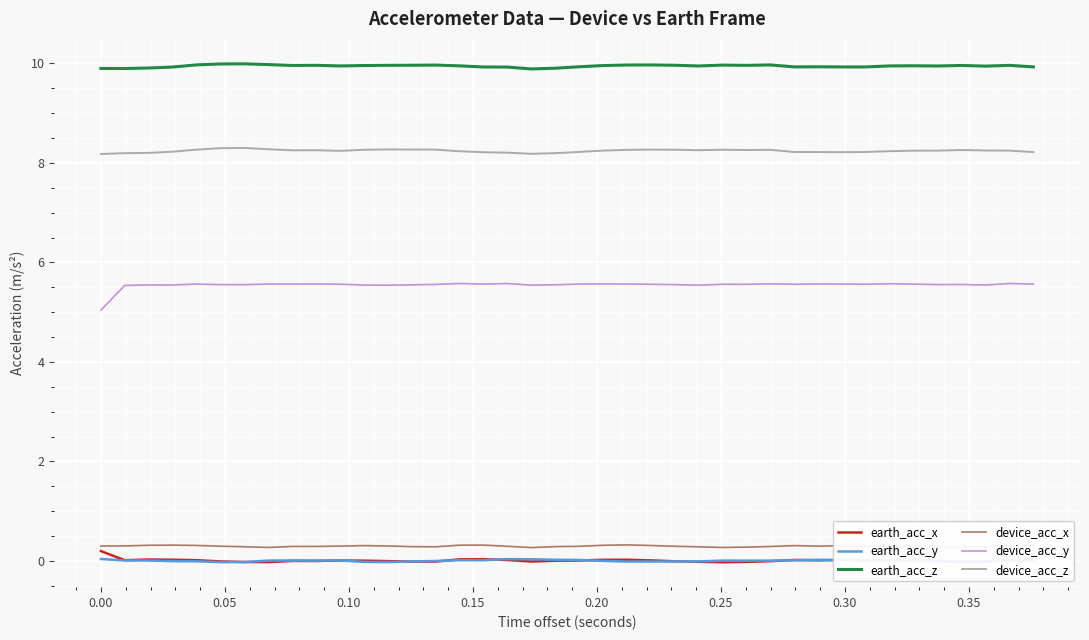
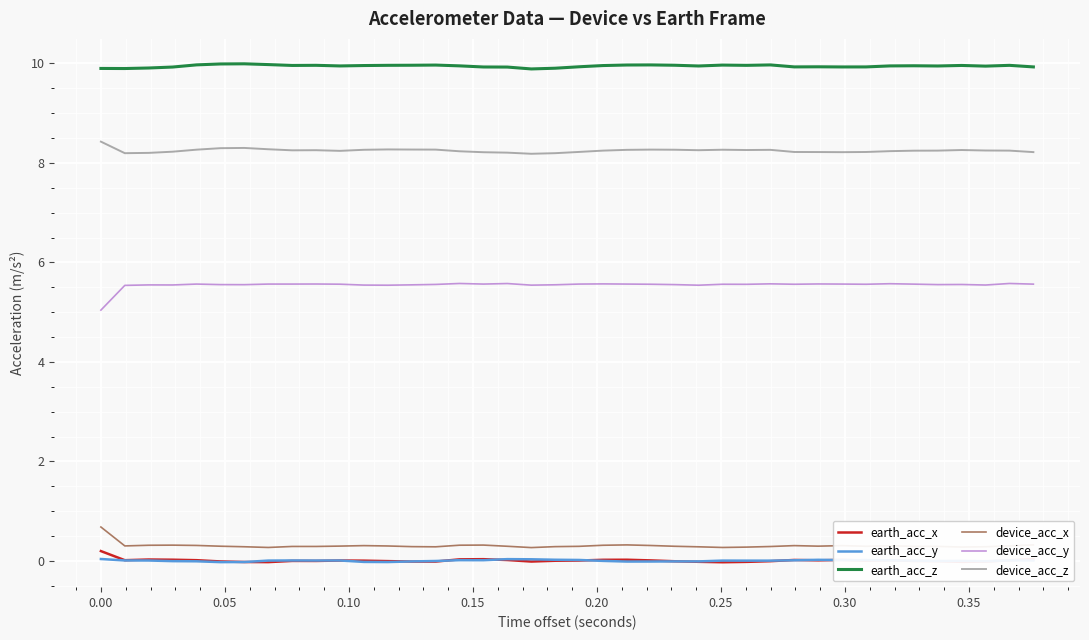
  {
    "earth_acc_x": {
      "0.00": 0.2
    },
    "earth_acc_y": {
      "0.00": 0.0
    },
    "earth_acc_z": {
      "0.00": 9.9
    },
    "device_acc_x": {
-     "0.00": 0.3
+     "0.00": 0.7
    },
    "device_acc_y": {
      "0.00": 5.0
    },
    "device_acc_z": {
-     "0.00": 8.2
+     "0.00": 8.4
    }
  }
